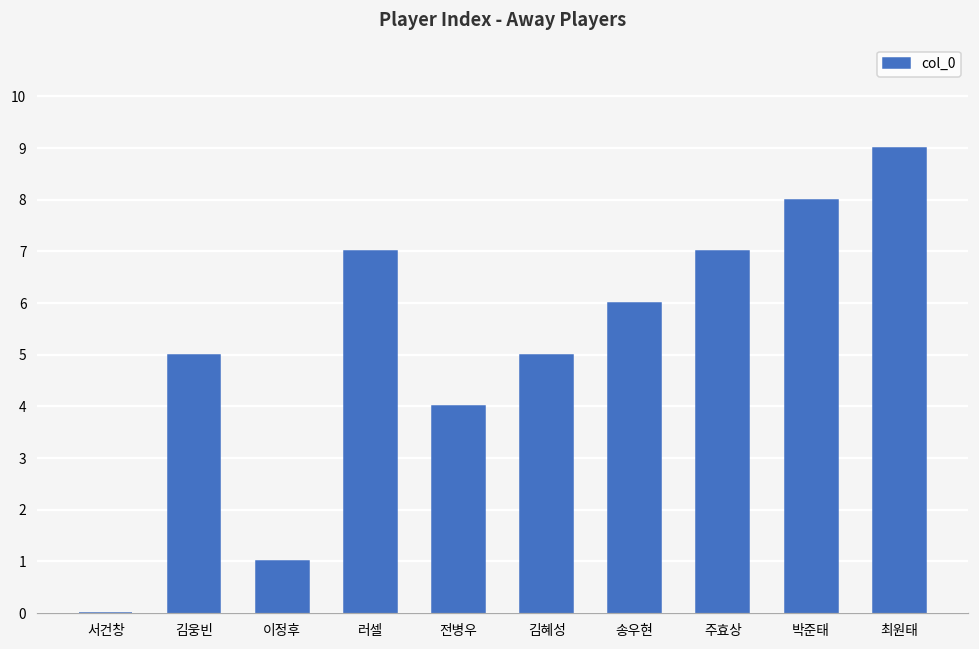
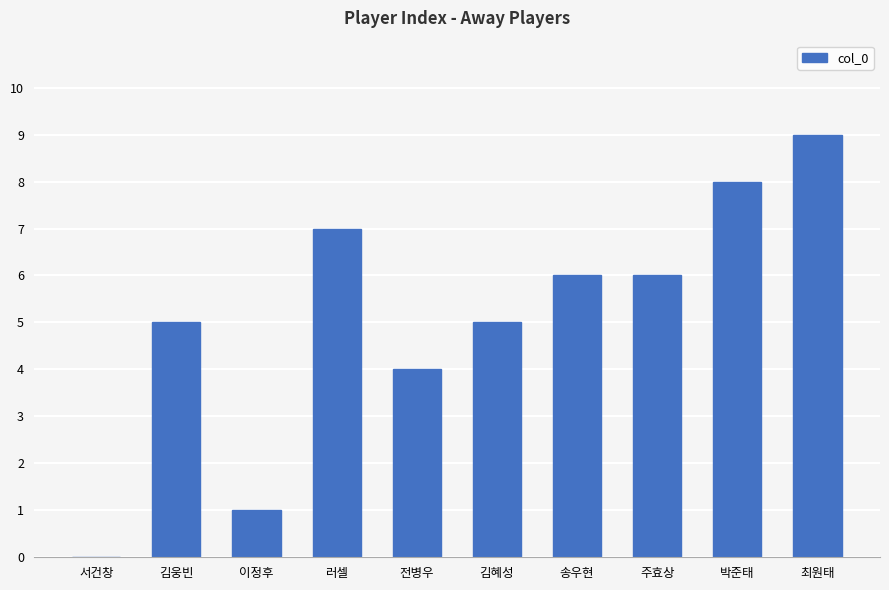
  {
    "서건창": 0,
    "김웅빈": 5,
    "이정후": 1,
    "러셀": 7,
    "전병우": 4,
    "김혜성": 5,
    "송우현": 6,
-   "주효상": 7,
+   "주효상": 6,
    "박준태": 8,
    "최원태": 9
  }
